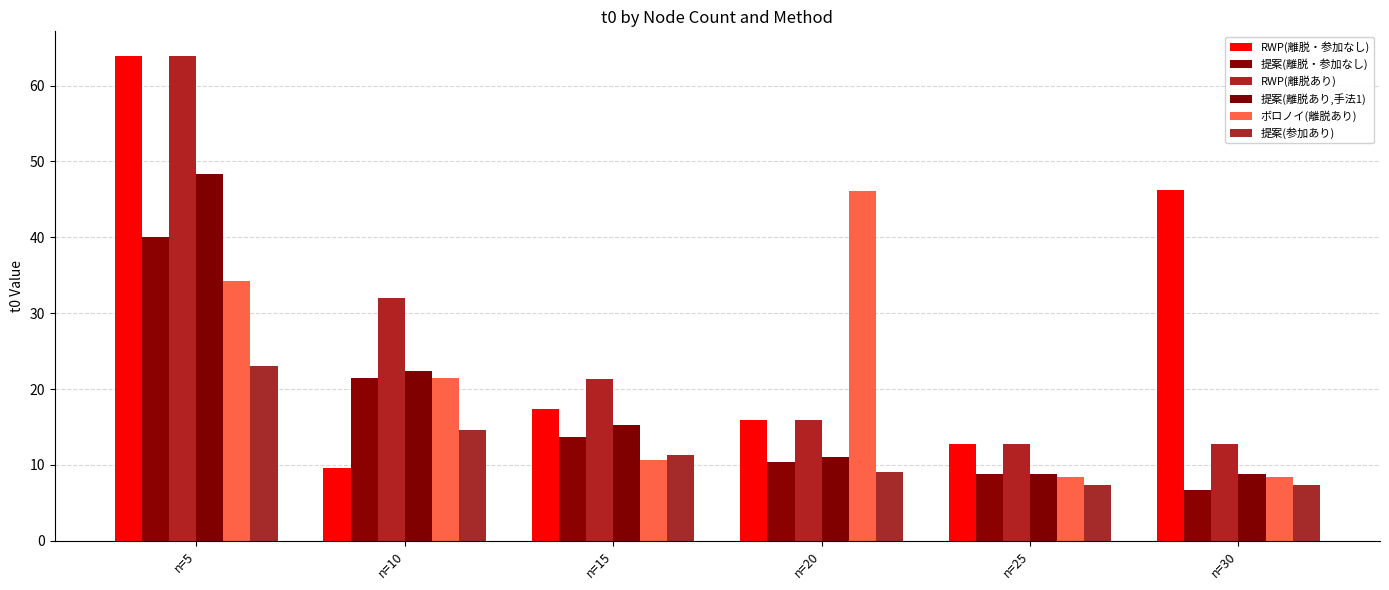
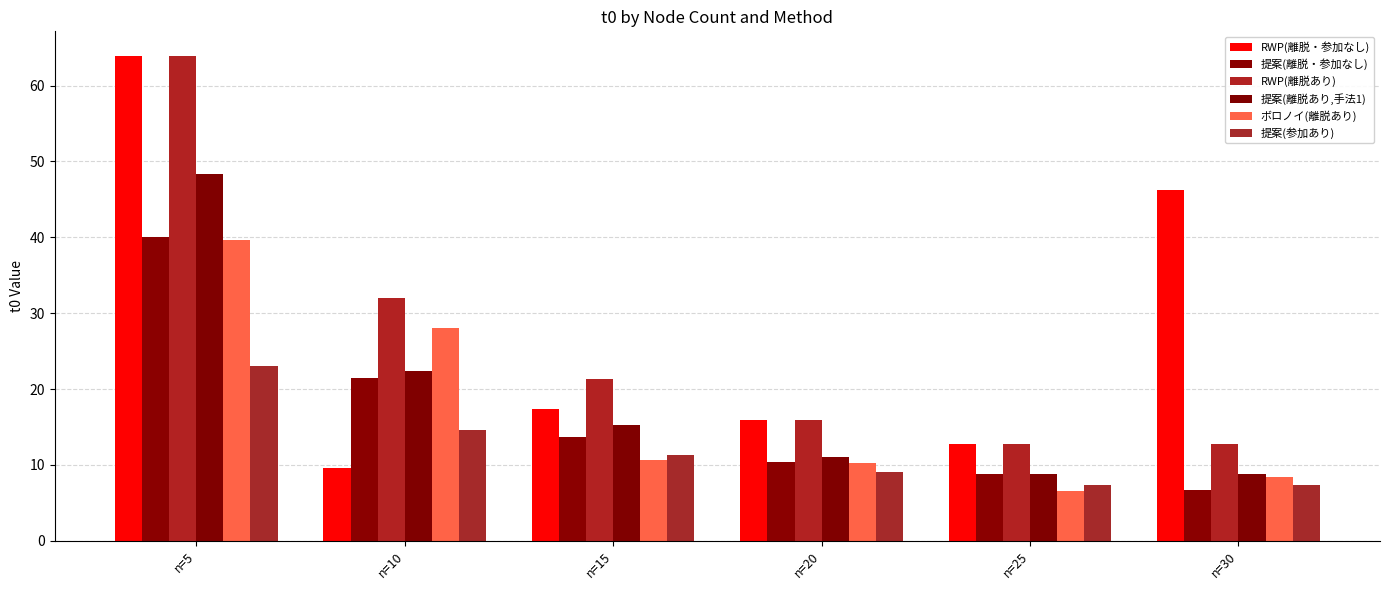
  {
    "RWP(離脱・参加なし)": {
      "n=5": 64,
      "n=10": 10,
      "n=15": 17,
      "n=20": 16,
      "n=25": 13,
      "n=30": 46
    },
    "ボロノイ(離脱あり)": {
-     "n=5": 34,
-     "n=10": 22,
+     "n=5": 40,
+     "n=10": 28,
      "n=15": 11,
-     "n=20": 46,
-     "n=25": 8,
+     "n=20": 10,
+     "n=25": 7,
      "n=30": 8
    }
  }
